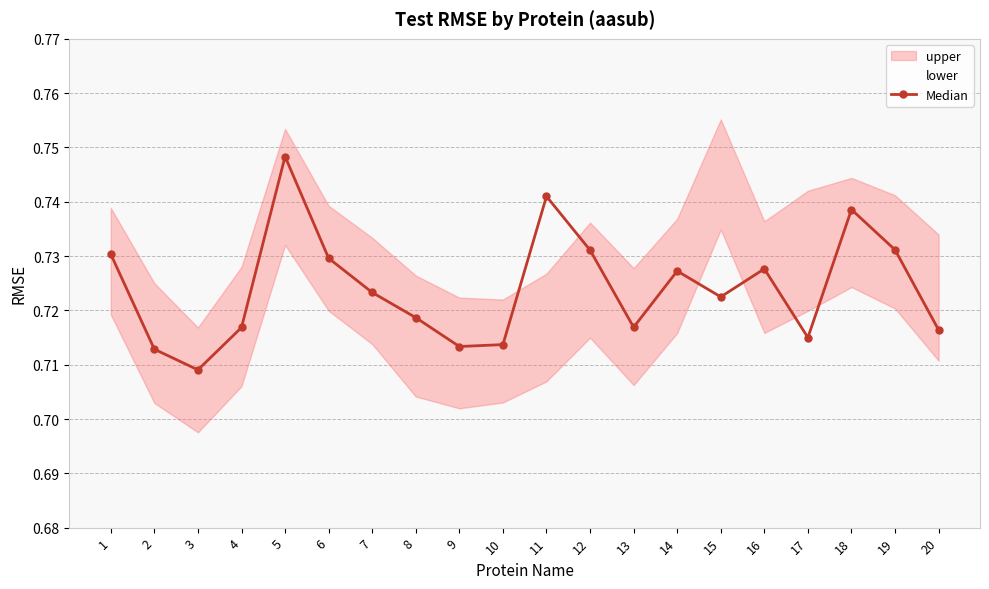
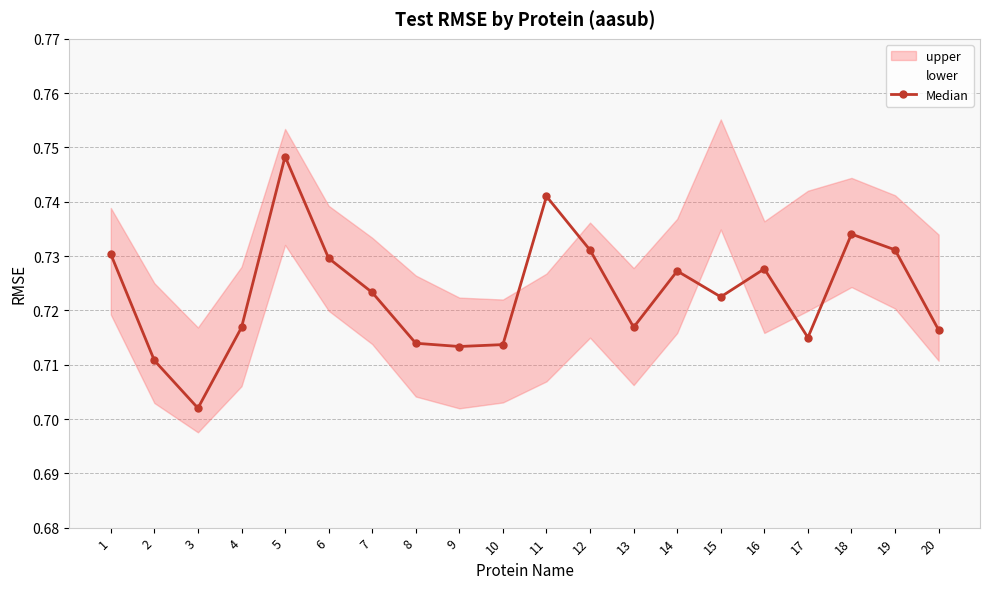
  {
    "Median": {
      "1": 0.730,
-     "2": 0.713,
-     "3": 0.709,
+     "2": 0.711,
+     "3": 0.702,
      "4": 0.717,
      "5": 0.748,
      "6": 0.730,
      "7": 0.723,
-     "8": 0.719,
+     "8": 0.714,
      "9": 0.713,
      "10": 0.714,
      "11": 0.741,
      "12": 0.731,
      "13": 0.717,
      "14": 0.727,
      "15": 0.722,
      "16": 0.728,
      "17": 0.715,
-     "18": 0.739,
+     "18": 0.734,
      "19": 0.731,
      "20": 0.716
    }
  }
